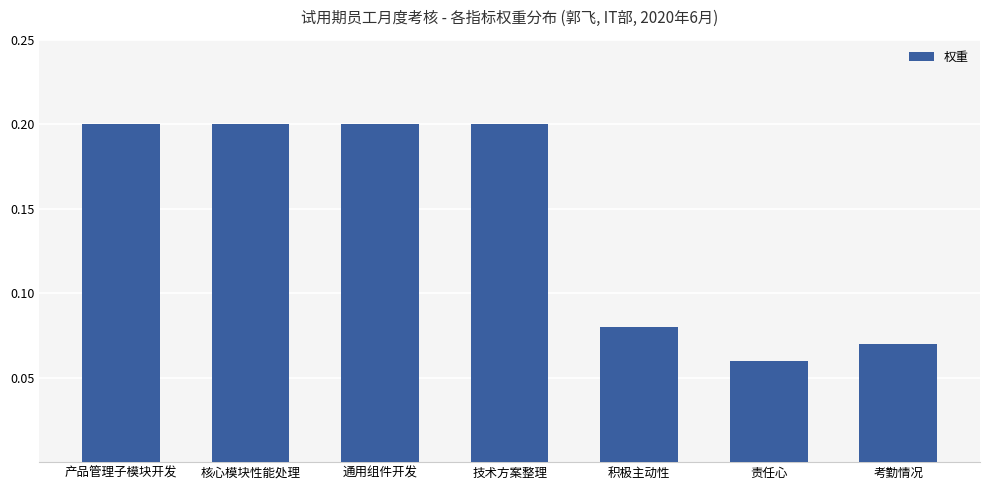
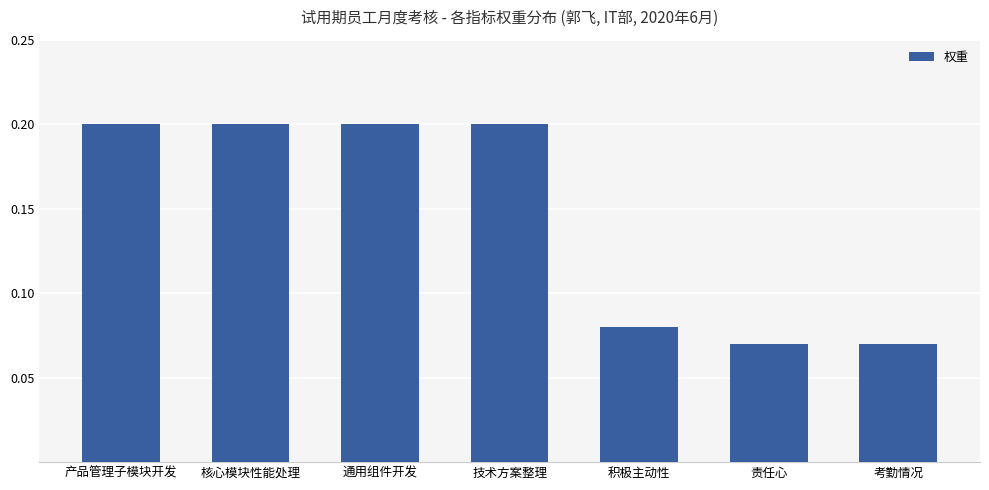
  {
    "产品管理子模块开发": 0.20,
    "核心模块性能处理": 0.20,
    "通用组件开发": 0.20,
    "技术方案整理": 0.20,
    "积极主动性": 0.08,
-   "责任心": 0.06,
+   "责任心": 0.07,
    "考勤情况": 0.07
  }
